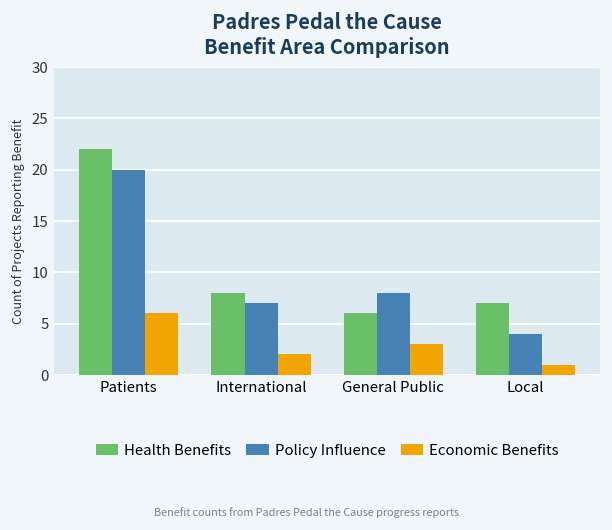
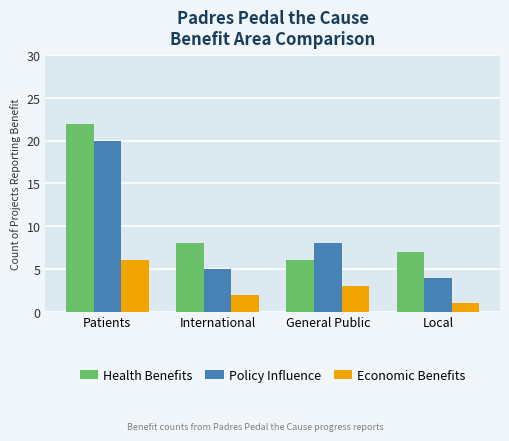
  {
    "Health Benefits": {
      "Patients": 22,
      "International": 8,
      "General Public": 6,
      "Local": 7
    },
    "Policy Influence": {
      "Patients": 20,
-     "International": 7,
+     "International": 5,
      "General Public": 8,
      "Local": 4
    },
    "Economic Benefits": {
      "Patients": 6,
      "International": 2,
      "General Public": 3,
      "Local": 1
    }
  }
